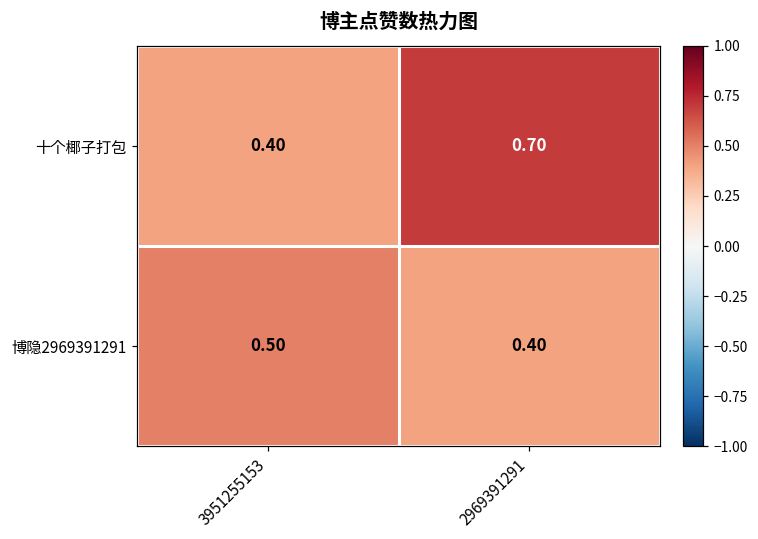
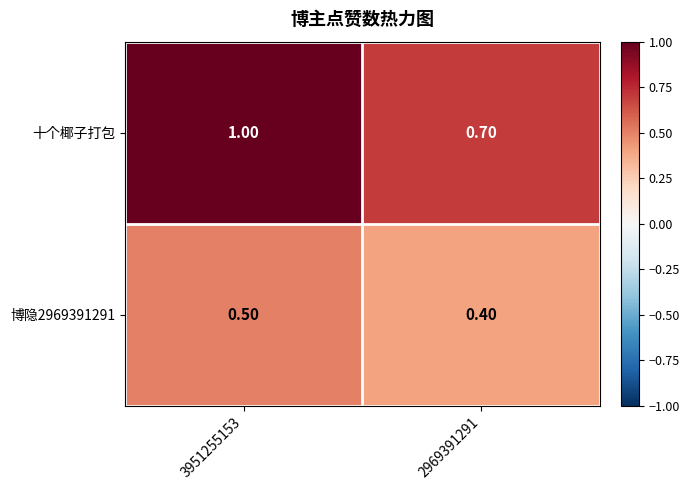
  {
    "十个椰子打包": {
-     "3951255153": 0.40,
+     "3951255153": 1.00,
      "2969391291": 0.70
    },
    "博隐2969391291": {
      "3951255153": 0.50,
      "2969391291": 0.40
    }
  }
